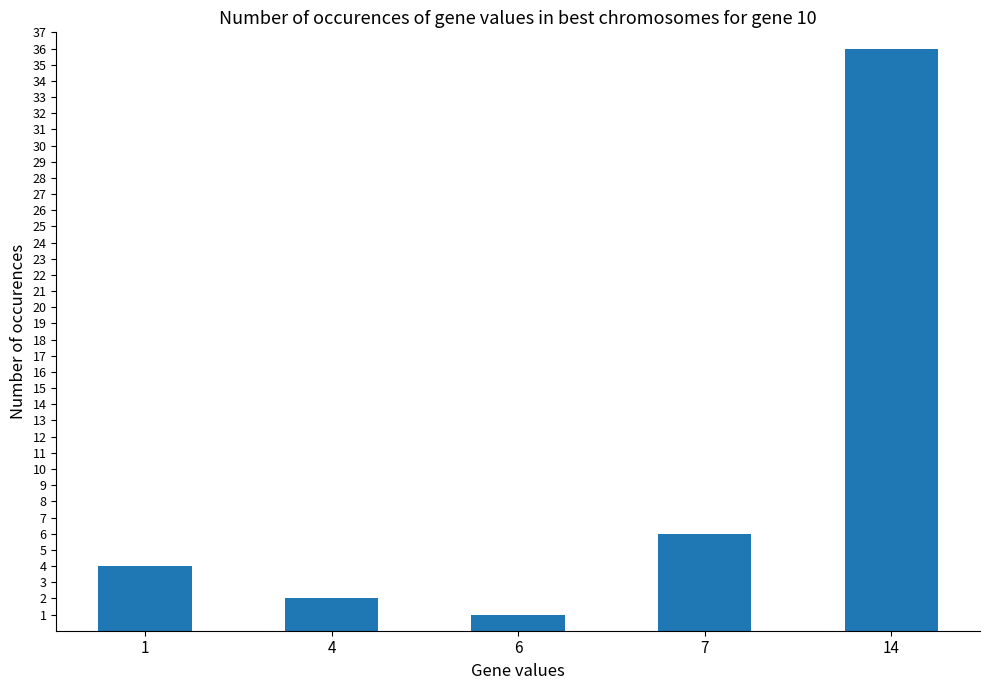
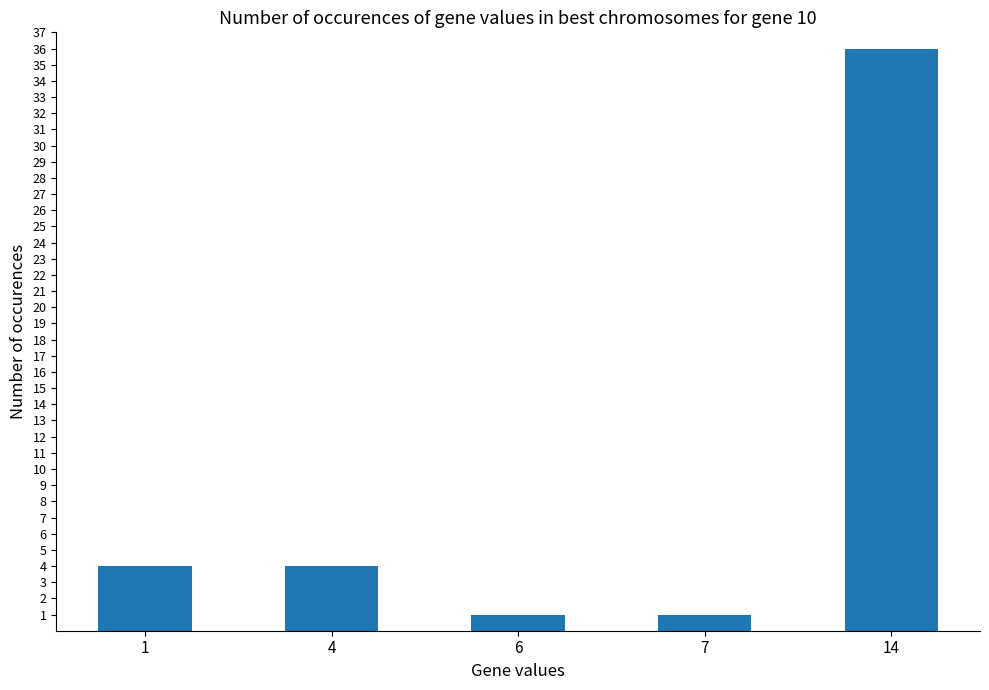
  {
    "1": 4,
-   "4": 2,
+   "4": 4,
    "6": 1,
-   "7": 6,
+   "7": 1,
    "14": 36
  }
